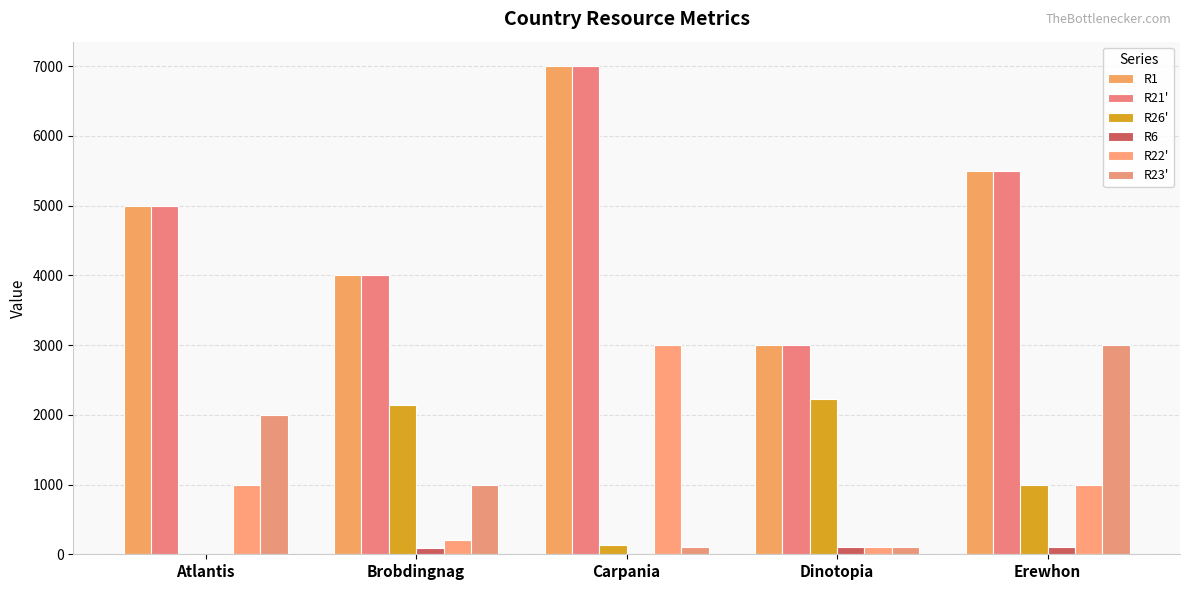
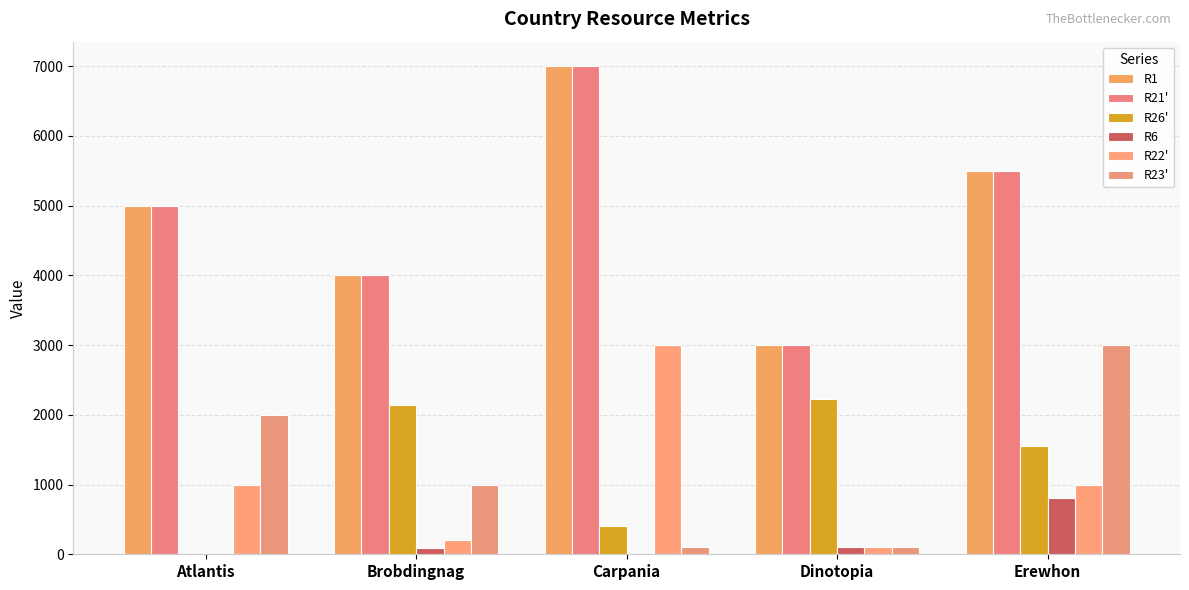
  {
    "R26'": {
      "Atlantis": 0,
      "Brobdingnag": 2100,
-     "Carpania": 100,
+     "Carpania": 400,
      "Dinotopia": 2200,
-     "Erewhon": 1000
+     "Erewhon": 1600
    },
    "R6": {
      "Atlantis": 0,
      "Brobdingnag": 100,
      "Carpania": 0,
      "Dinotopia": 100,
-     "Erewhon": 100
+     "Erewhon": 800
    }
  }
